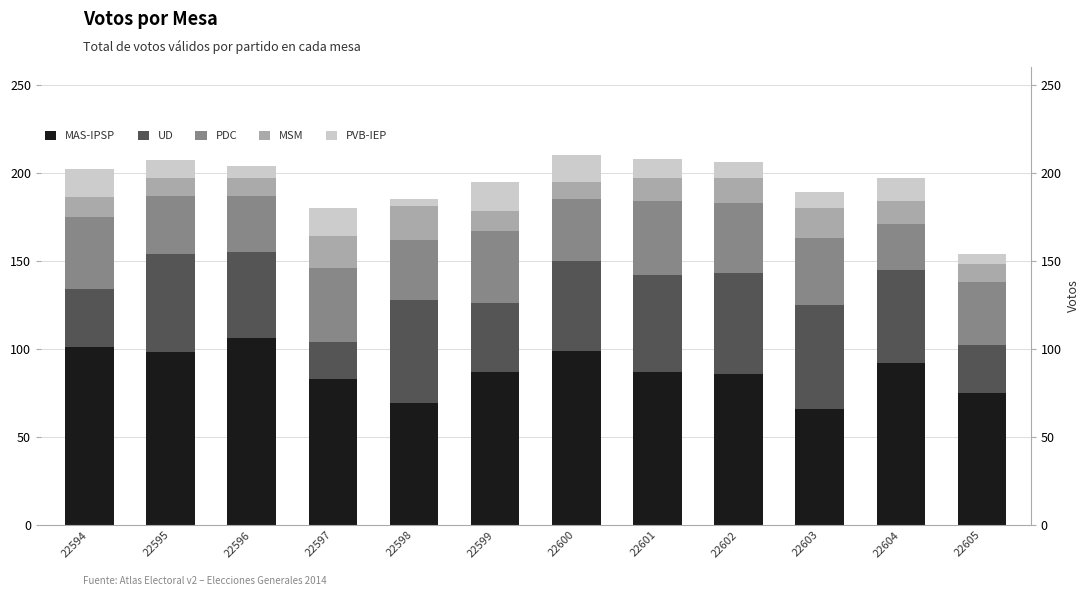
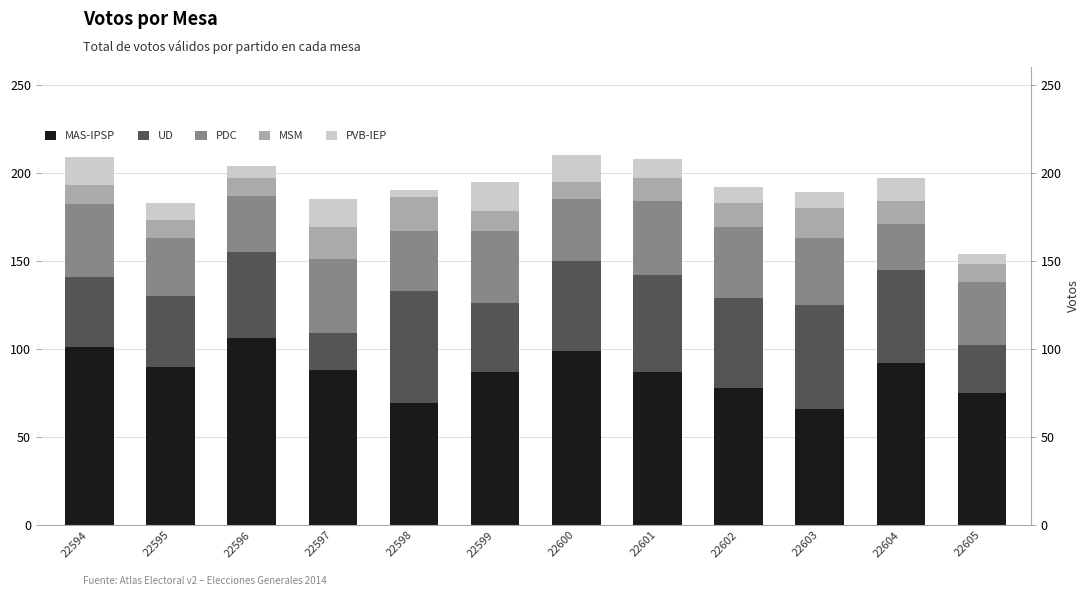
  {
    "MAS-IPSP": {
      "22594": 101,
-     "22595": 98,
+     "22595": 90,
      "22596": 106,
-     "22597": 83,
+     "22597": 88,
      "22598": 69,
      "22599": 87,
      "22600": 99,
      "22601": 87,
-     "22602": 86,
+     "22602": 78,
      "22603": 66,
      "22604": 92,
      "22605": 75
    },
    "UD": {
-     "22594": 33,
-     "22595": 56,
+     "22594": 40,
+     "22595": 40,
      "22596": 49,
      "22597": 21,
-     "22598": 59,
+     "22598": 64,
      "22599": 39,
      "22600": 51,
      "22601": 55,
-     "22602": 57,
+     "22602": 51,
      "22603": 59,
      "22604": 53,
      "22605": 27
    }
  }
